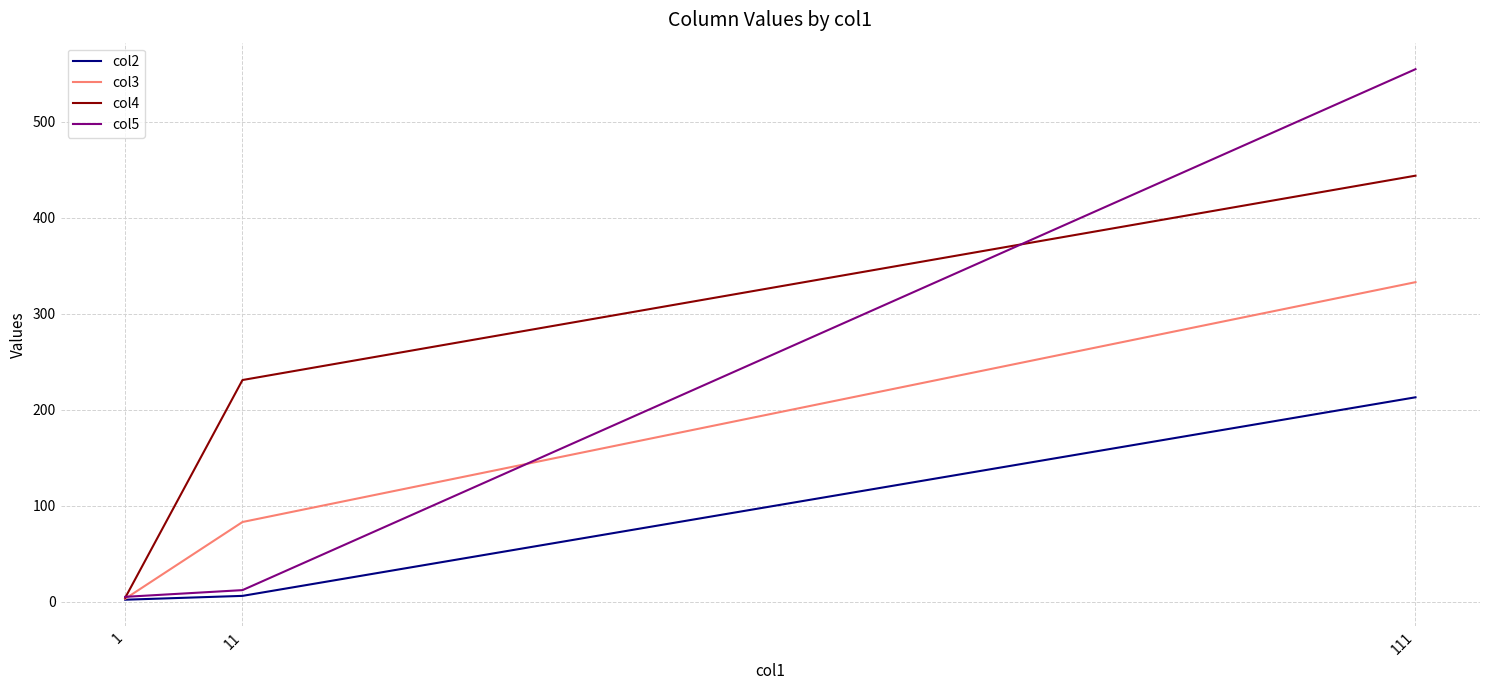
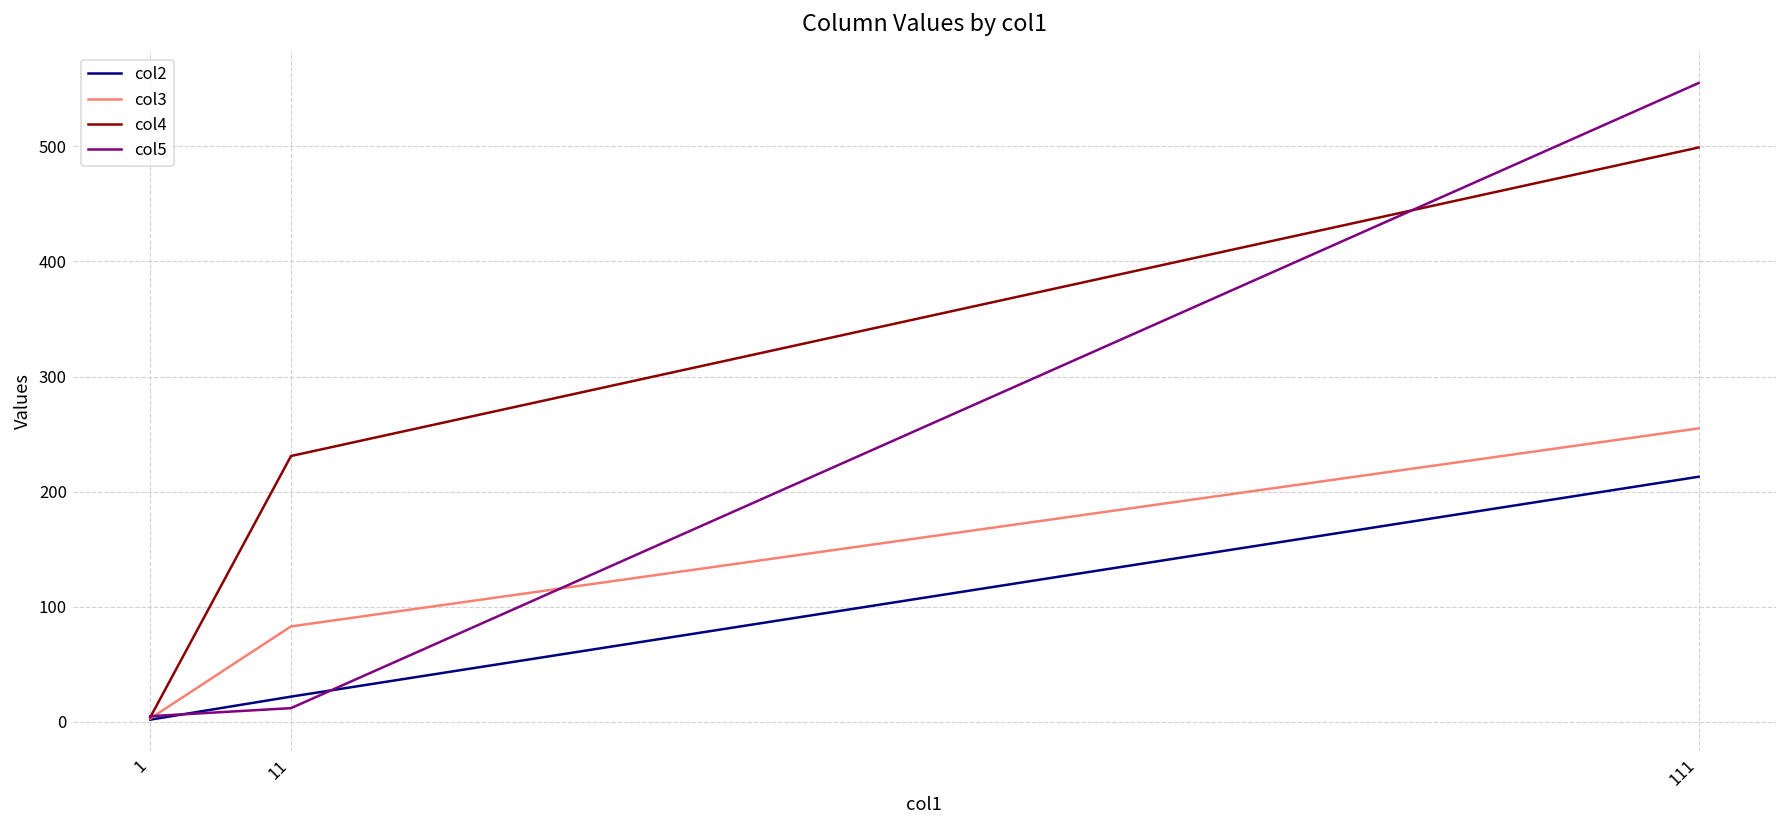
  {
    "col2": {
-     "11": 10,
+     "11": 20,
      "111": 210
    },
    "col3": {
      "11": 80,
-     "111": 330
+     "111": 260
    },
    "col4": {
      "11": 230,
-     "111": 440
+     "111": 500
    },
    "col5": {
      "11": 10,
      "111": 560
    }
  }
